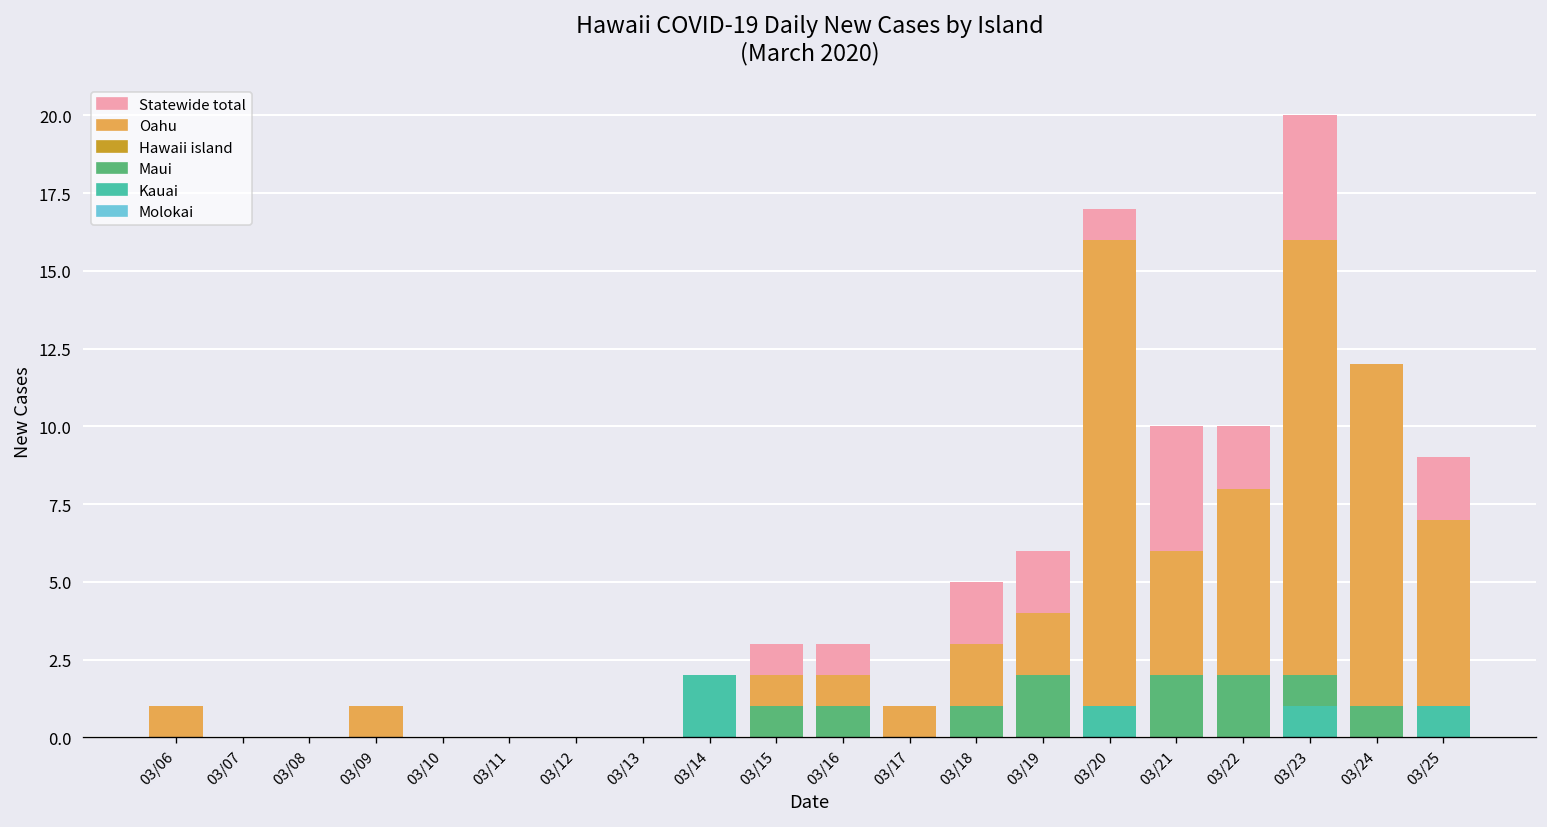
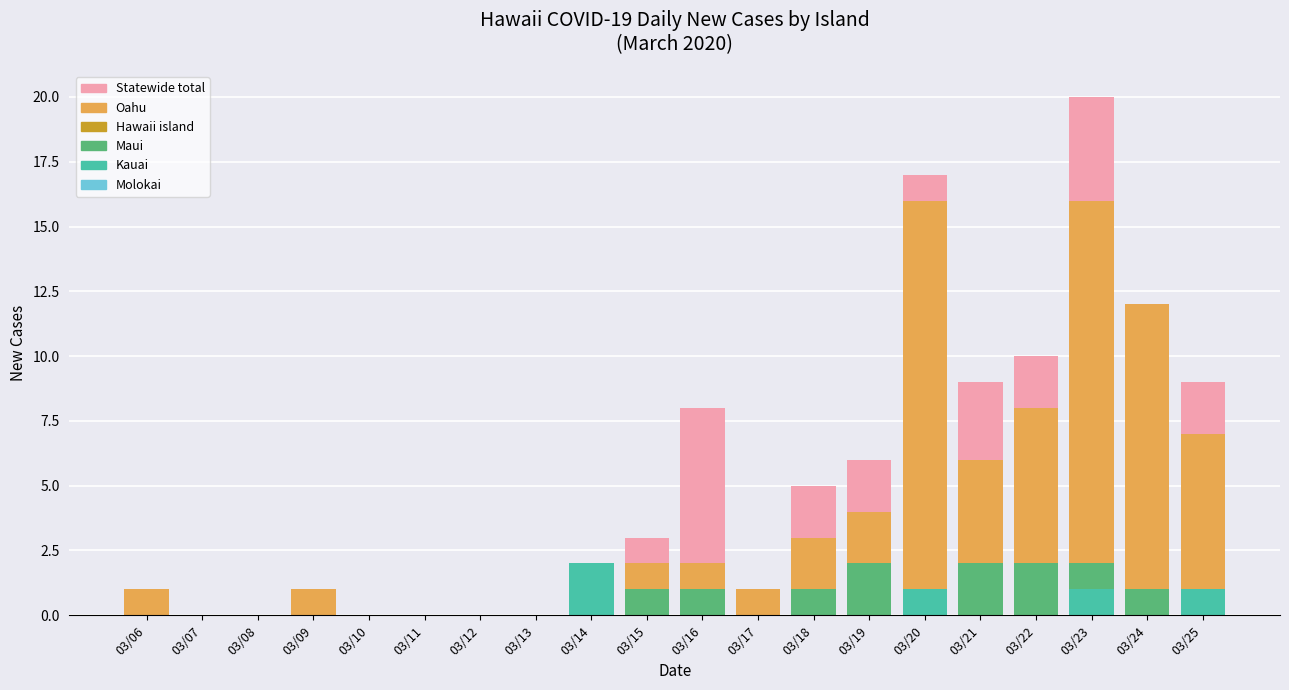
  {
    "Statewide total": {
      "03/06": 1,
      "03/07": 0,
      "03/08": 0,
      "03/09": 1,
      "03/10": 0,
      "03/11": 0,
      "03/12": 0,
      "03/13": 0,
      "03/15": 3,
-     "03/16": 3,
+     "03/16": 8,
      "03/17": 1,
      "03/18": 5,
      "03/19": 6,
      "03/20": 17,
-     "03/21": 10,
+     "03/21": 9,
      "03/22": 10,
      "03/23": 20,
      "03/25": 9
    },
    "Molokai": {
      "03/06": 0,
      "03/07": 0,
      "03/08": 0,
      "03/09": 0,
      "03/10": 0,
      "03/11": 0,
      "03/12": 0,
      "03/13": 0,
      "03/14": 0,
      "03/15": 0,
      "03/16": 0,
      "03/17": 0,
      "03/18": 0,
      "03/19": 0,
      "03/20": 0,
      "03/21": 0,
      "03/22": 0,
      "03/23": 0,
      "03/24": 0,
      "03/25": 0
    }
  }
